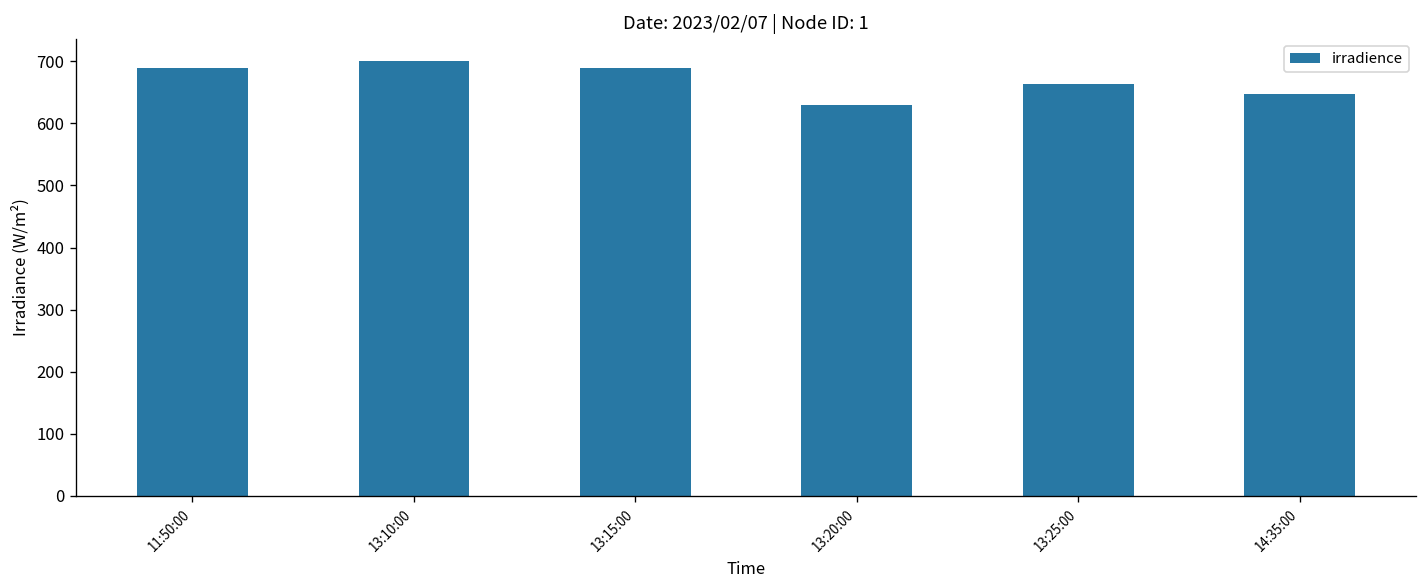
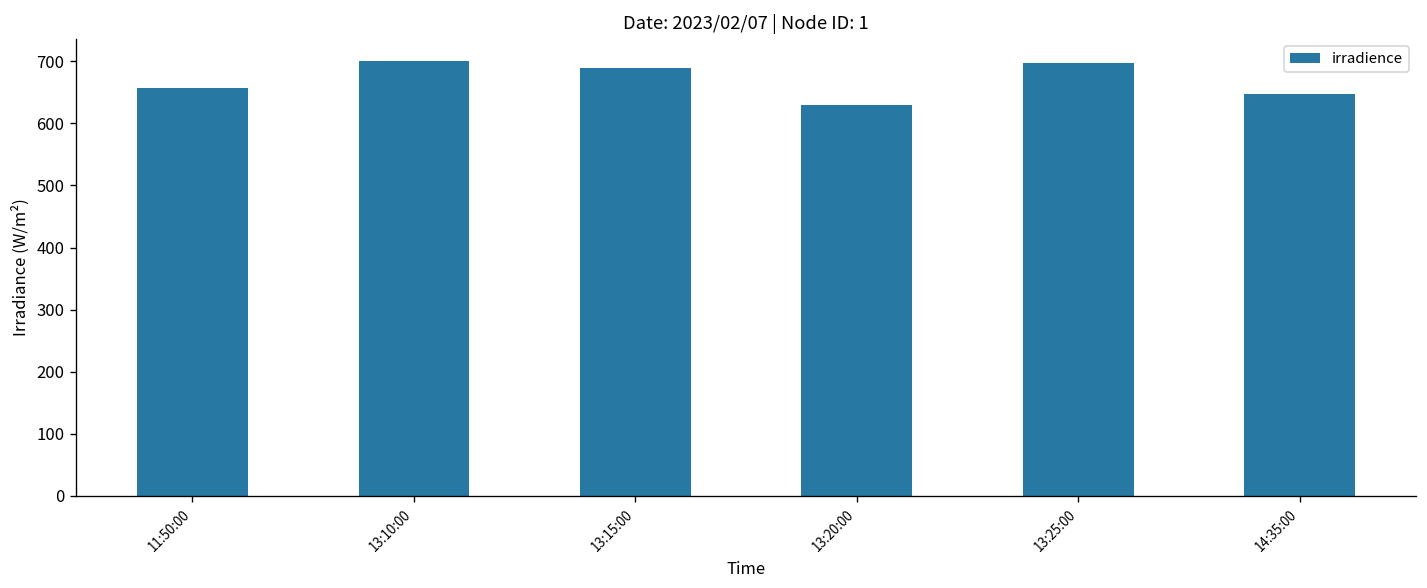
  {
-   "11:50:00": 690,
+   "11:50:00": 660,
    "13:10:00": 700,
    "13:15:00": 690,
    "13:20:00": 630,
-   "13:25:00": 660,
+   "13:25:00": 700,
    "14:35:00": 650
  }
